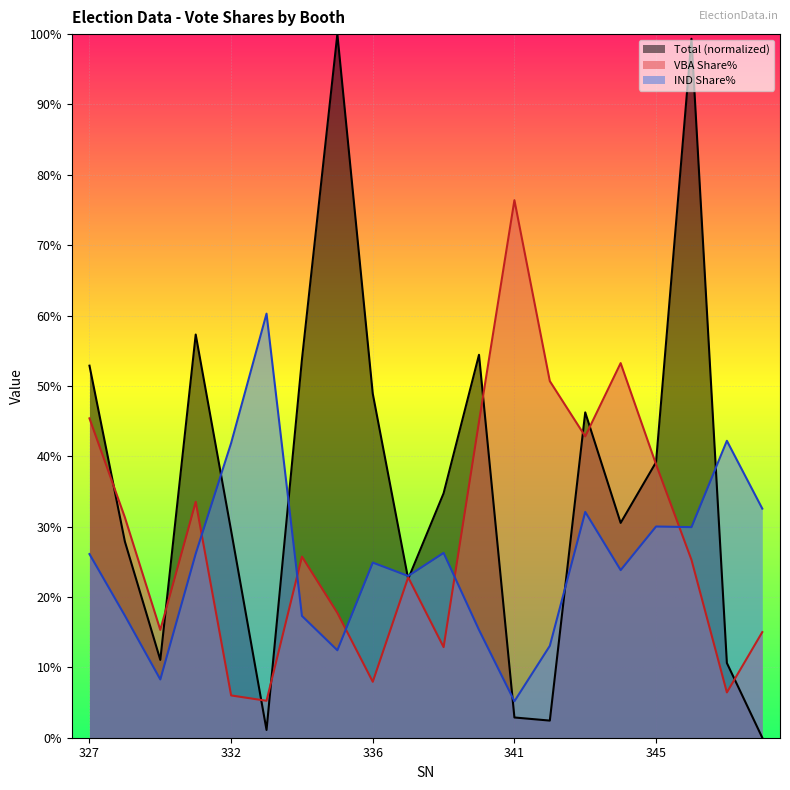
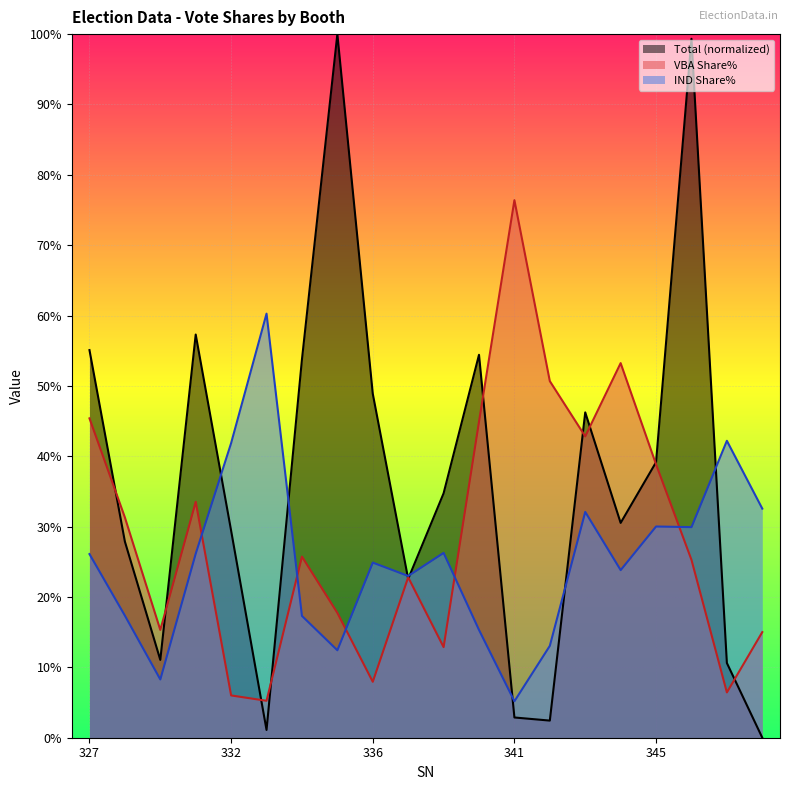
  {
    "Total (normalized)": {
-     "327": "53%",
+     "327": "55%",
      "332": "29%",
      "336": "49%",
      "341": "3%"
    },
    "VBA Share%": {
      "327": "45%",
      "332": "6%",
      "336": "8%",
      "341": "76%"
    },
    "IND Share%": {
      "327": "26%",
      "332": "42%",
      "336": "25%",
      "341": "5%",
      "345": "30%"
    }
  }
